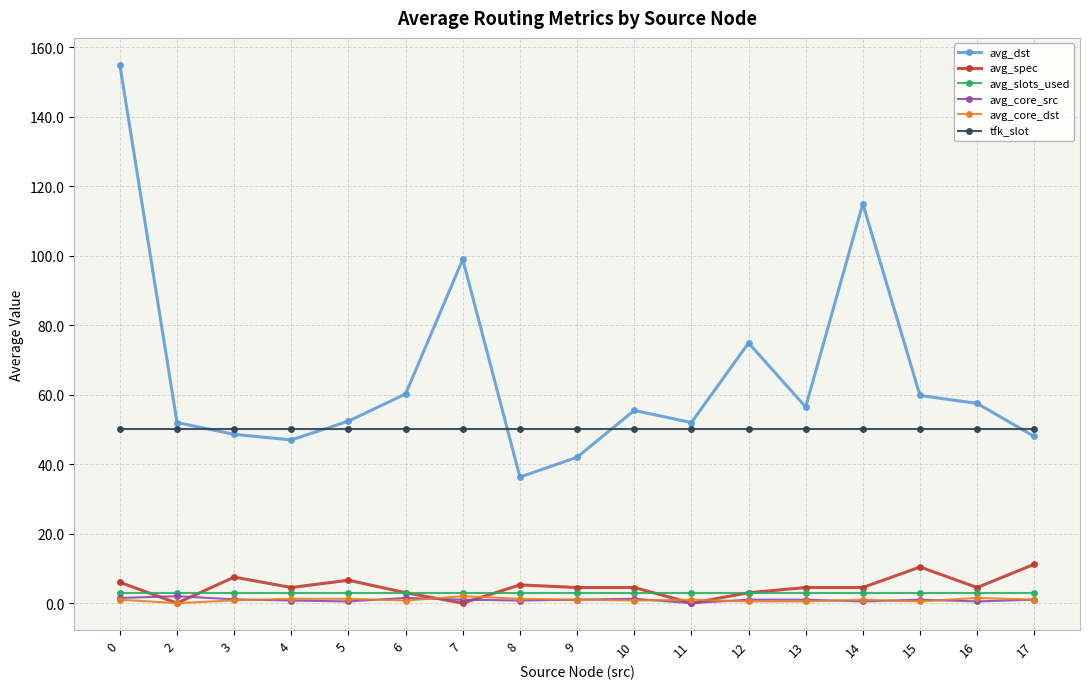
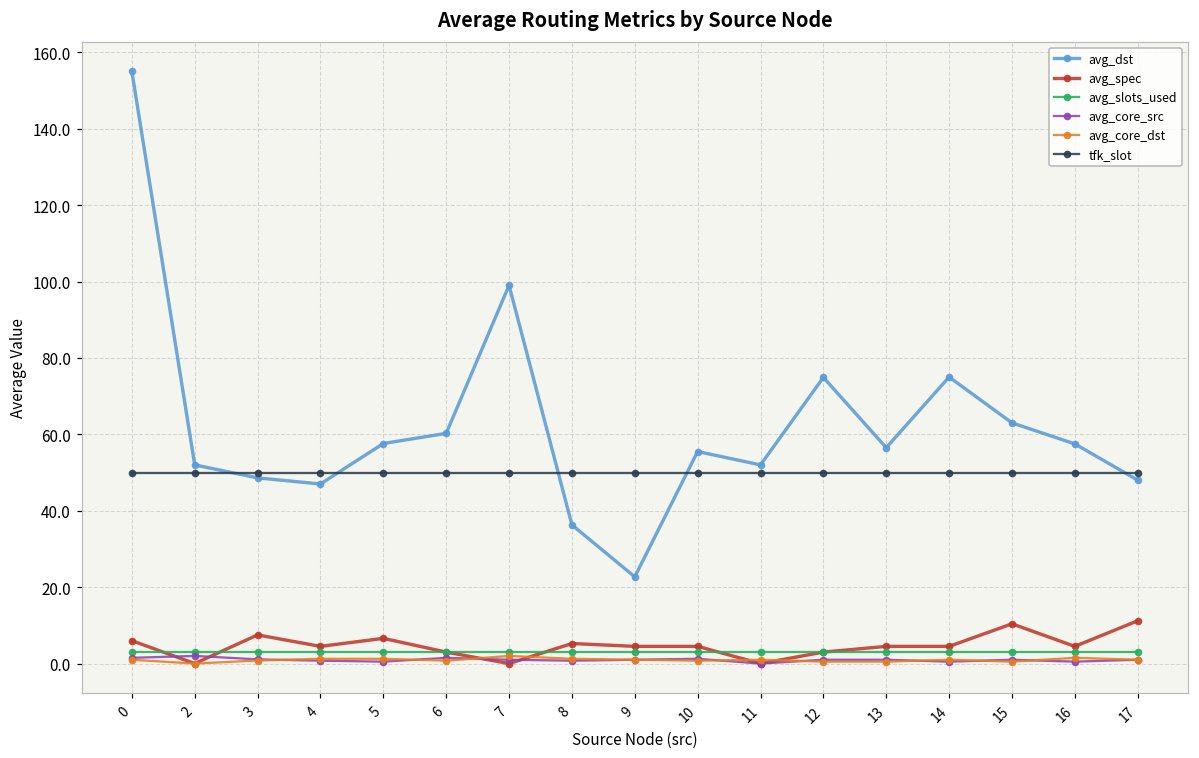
  {
    "avg_dst": {
      "0": 155,
      "2": 52,
      "3": 49,
      "4": 47,
-     "5": 52,
+     "5": 58,
      "6": 60,
      "7": 99,
      "8": 36,
-     "9": 42,
+     "9": 23,
      "10": 56,
      "11": 52,
      "12": 75,
      "13": 57,
-     "14": 115,
-     "15": 60,
+     "14": 75,
+     "15": 63,
      "16": 58,
      "17": 48
    },
    "avg_spec": {
      "0": 6,
      "3": 8,
      "4": 5,
      "5": 7,
      "7": 0,
      "8": 5,
      "9": 5,
      "10": 5,
      "13": 5,
      "14": 5,
      "15": 10,
      "16": 5,
      "17": 11
    },
    "avg_slots_used": {
      "0": 3,
      "2": 3,
      "3": 3,
      "4": 3,
      "5": 3,
      "7": 3,
      "8": 3,
      "9": 3,
      "10": 3,
      "11": 3,
      "13": 3,
      "14": 3,
      "15": 3,
      "16": 3,
      "17": 3
    },
    "avg_core_src": {
      "2": 2,
      "5": 1,
      "6": 2,
      "7": 1,
      "16": 1
    },
    "avg_core_dst": {
      "5": 1,
      "6": 1,
      "7": 2,
      "11": 1,
      "16": 2
    },
    "tfk_slot": {
      "0": 50,
      "2": 50,
      "3": 50,
      "4": 50,
      "5": 50,
      "6": 50,
      "7": 50,
      "8": 50,
      "9": 50,
      "10": 50,
      "11": 50,
      "12": 50,
      "13": 50,
      "14": 50,
      "15": 50,
      "16": 50,
      "17": 50
    }
  }
